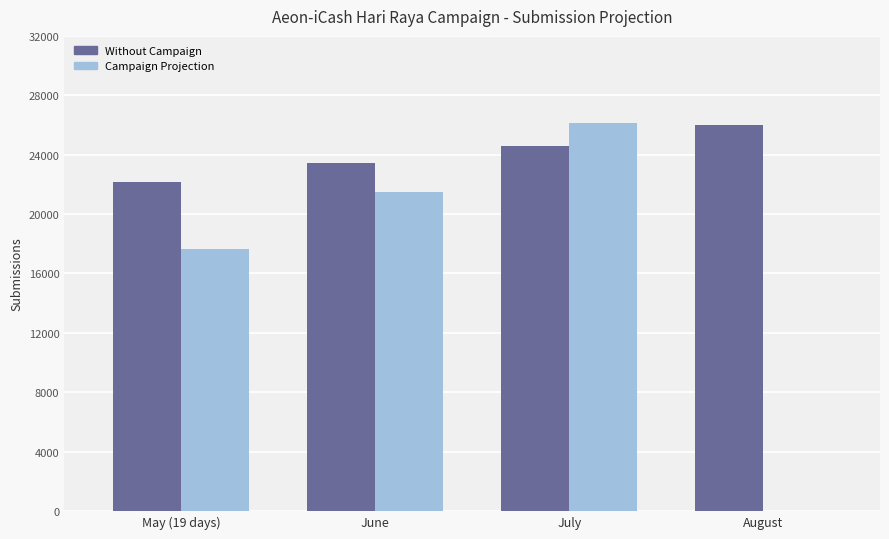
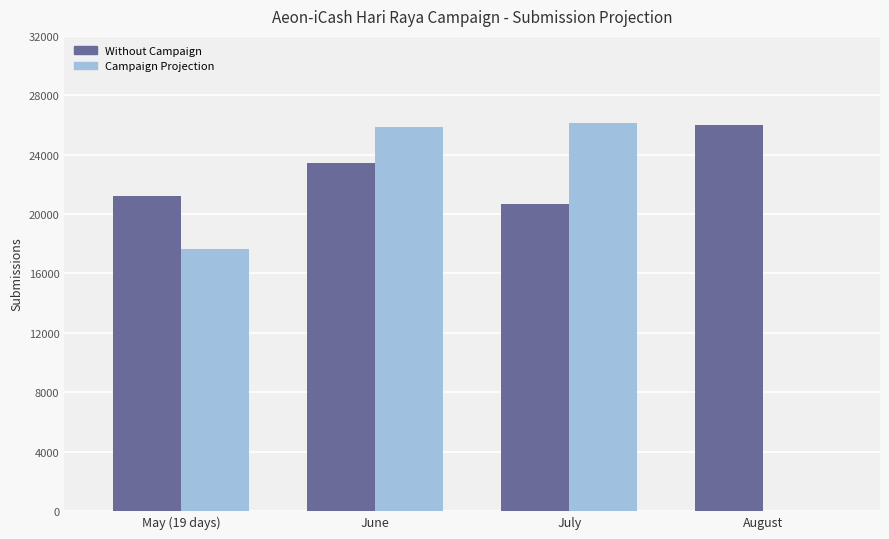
  {
    "Without Campaign": {
-     "May (19 days)": 22100,
+     "May (19 days)": 21200,
      "June": 23500,
-     "July": 24600,
+     "July": 20700,
      "August": 26000
    },
    "Campaign Projection": {
      "May (19 days)": 17700,
-     "June": 21500,
+     "June": 25800,
      "July": 26100,
      "August": 0
    }
  }
